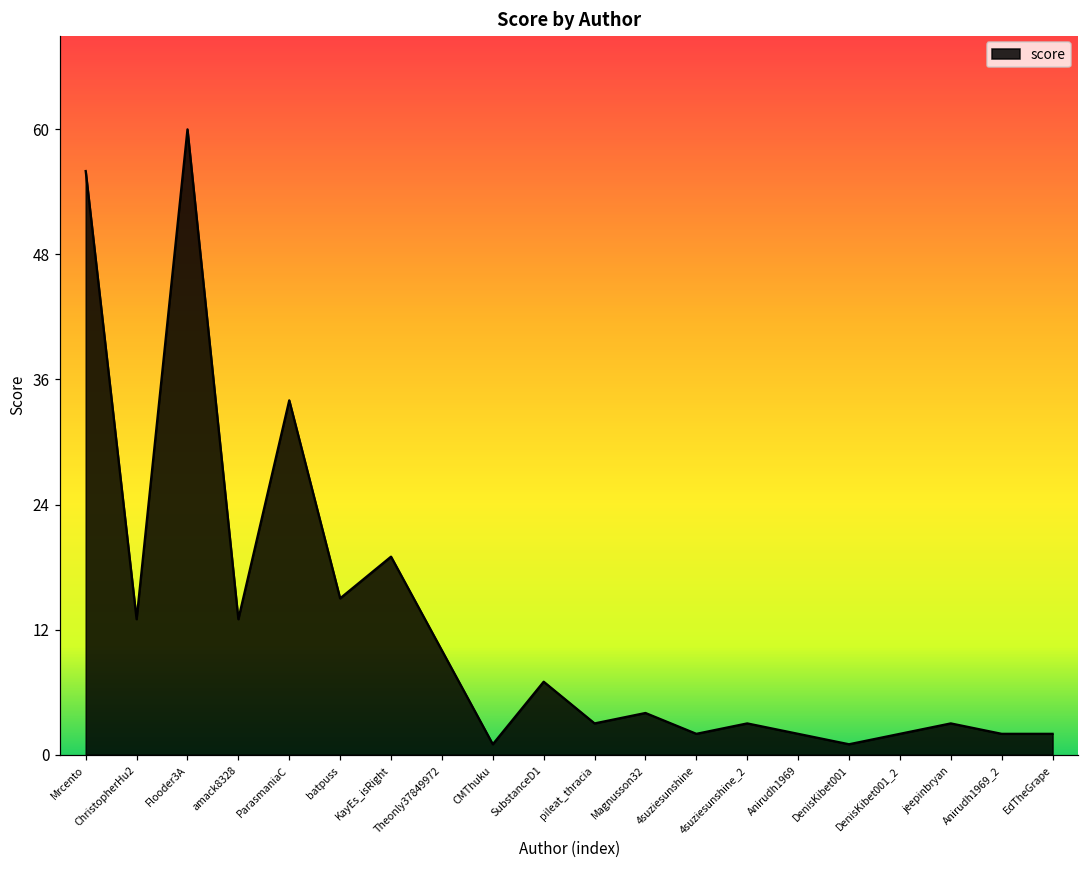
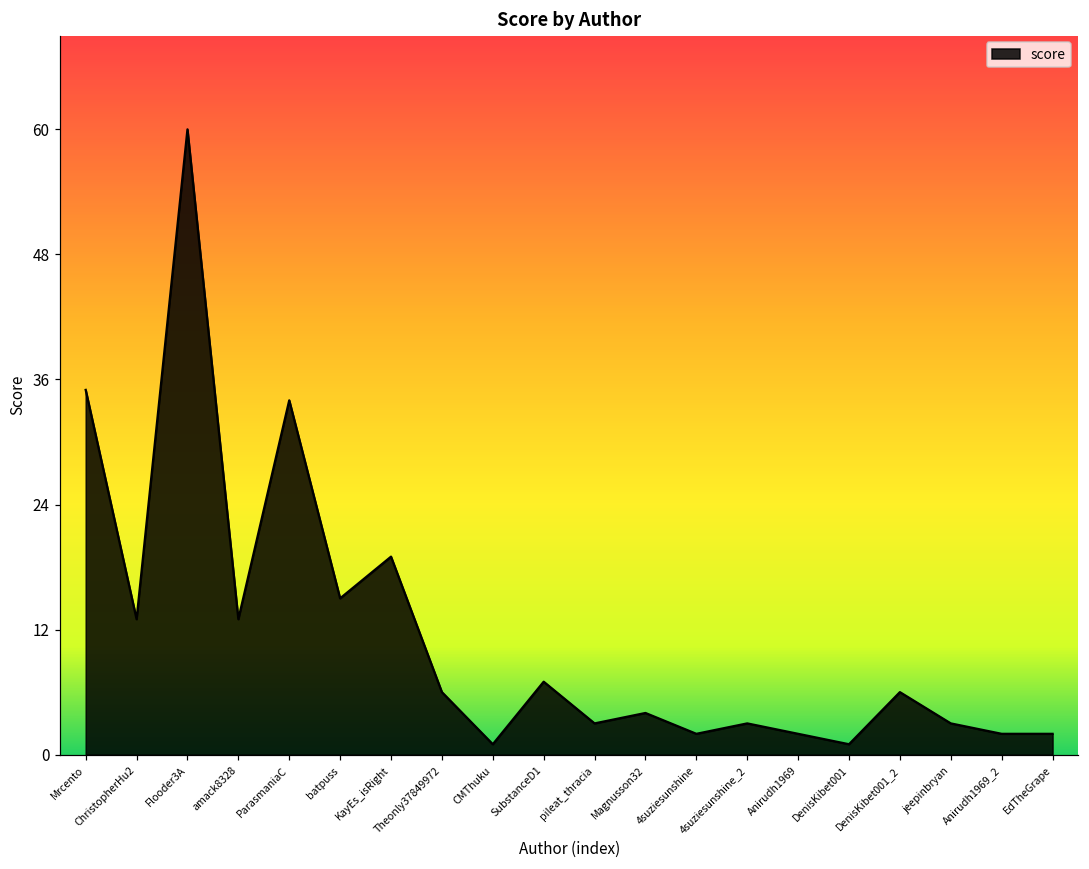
  {
-   "Mrcento": 56,
+   "Mrcento": 35,
    "ChristopherHu2": 13,
    "Flooder3A": 60,
    "amack8328": 13,
    "ParasmaniaC": 34,
    "batpuss": 15,
    "KayEs_isRight": 19,
-   "Theonly37849972": 10,
+   "Theonly37849972": 6,
    "CMThuku": 1,
    "SubstanceD1": 7,
    "pileat_thracia": 3,
    "Magnusson32": 4,
    "4suziesunshine": 2,
    "4suziesunshine_2": 3,
    "Anirudh1969": 2,
    "DenisKibet001": 1,
-   "DenisKibet001_2": 2,
+   "DenisKibet001_2": 6,
    "jeepinbryan": 3,
    "Anirudh1969_2": 2,
    "EdTheGrape": 2
  }
